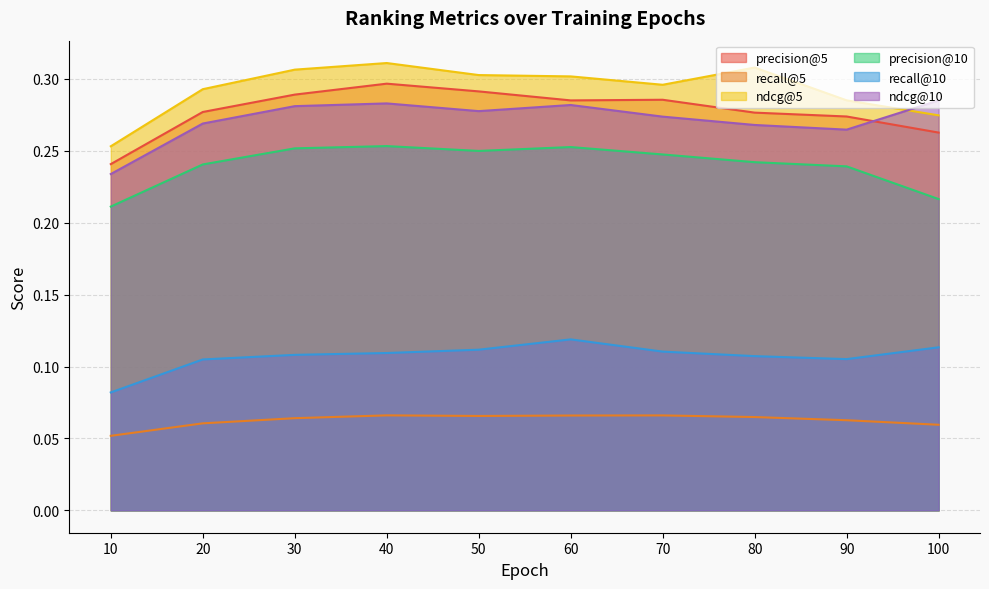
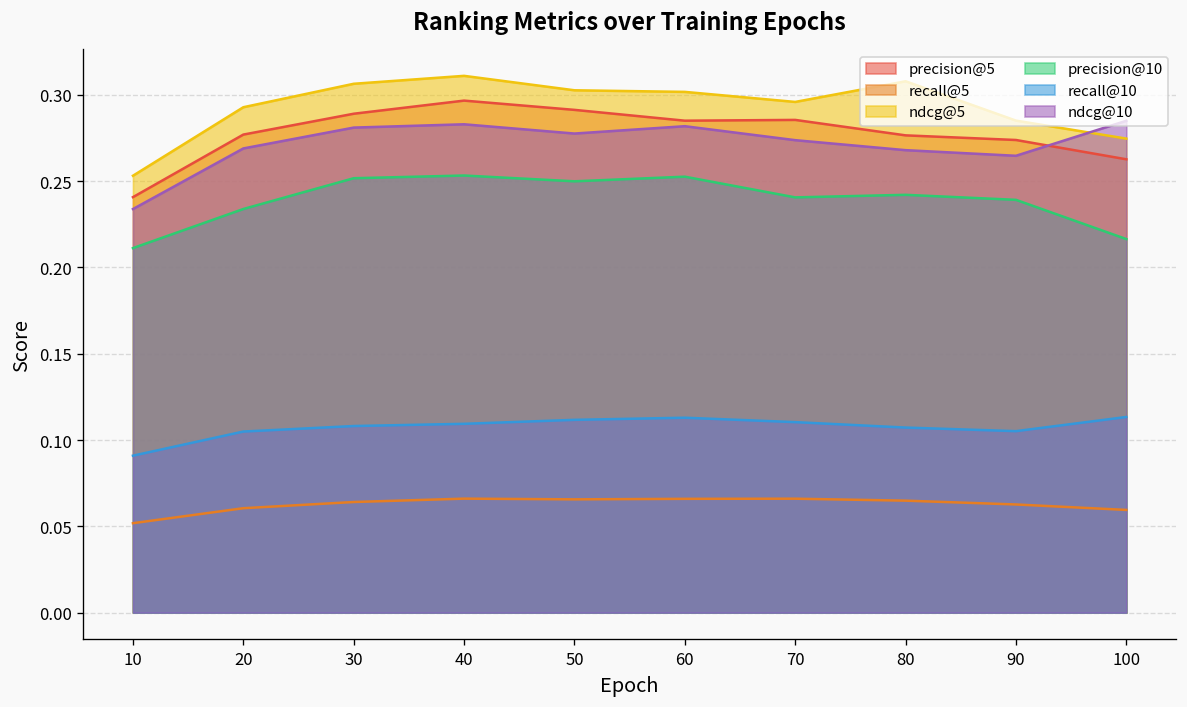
  {
    "ndcg@5": {
      "10": 0.253,
      "20": 0.293,
      "30": 0.306,
      "40": 0.311,
      "50": 0.303,
      "60": 0.302,
      "70": 0.296,
      "100": 0.275
    },
    "precision@10": {
      "10": 0.211,
-     "20": 0.240,
+     "20": 0.234,
      "30": 0.252,
      "40": 0.253,
      "50": 0.250,
      "60": 0.253,
-     "70": 0.247,
+     "70": 0.241,
      "80": 0.242,
      "90": 0.239,
      "100": 0.216
    },
    "recall@10": {
-     "10": 0.082,
+     "10": 0.091,
      "20": 0.105,
      "30": 0.108,
      "40": 0.109,
      "50": 0.112,
-     "60": 0.119,
+     "60": 0.113,
      "70": 0.110,
      "80": 0.107,
      "90": 0.105,
      "100": 0.113
    },
    "ndcg@10": {
      "10": 0.234,
      "20": 0.269,
      "30": 0.281,
      "40": 0.283,
      "50": 0.278,
      "60": 0.282,
      "70": 0.274,
      "80": 0.268,
      "90": 0.265
    }
  }
